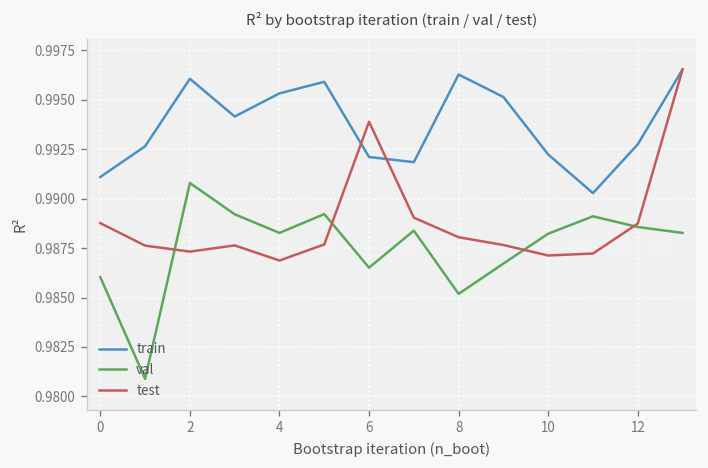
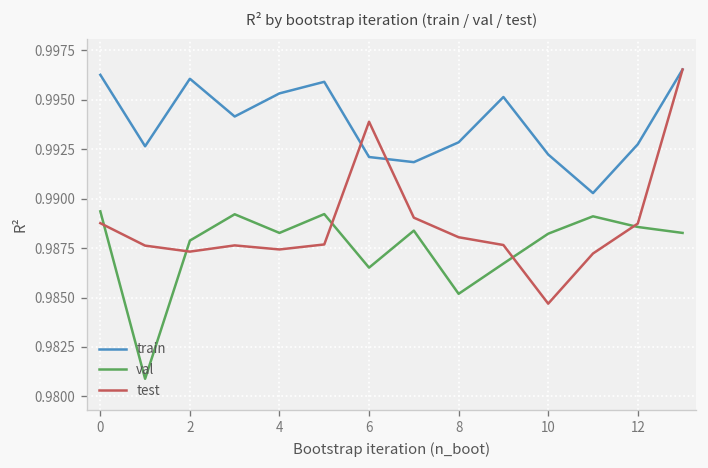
  {
    "train": {
-     "0": 0.9911,
+     "0": 0.9963,
      "2": 0.9961,
      "4": 0.9953,
      "6": 0.9921,
-     "8": 0.9963,
+     "8": 0.9928,
      "10": 0.9922,
      "12": 0.9927
    },
    "val": {
-     "0": 0.9860,
-     "2": 0.9908,
+     "0": 0.9894,
+     "2": 0.9879,
      "4": 0.9883,
      "6": 0.9865,
      "8": 0.9852,
      "10": 0.9882,
      "12": 0.9886
    },
    "test": {
      "0": 0.9888,
      "2": 0.9873,
-     "4": 0.9869,
+     "4": 0.9874,
      "6": 0.9939,
      "8": 0.9880,
-     "10": 0.9871,
+     "10": 0.9847,
      "12": 0.9887
    }
  }
